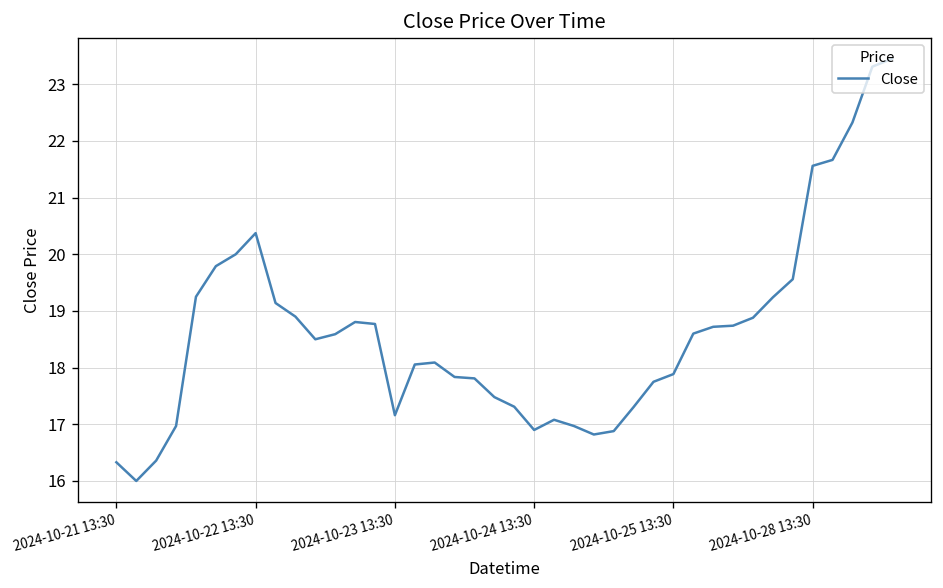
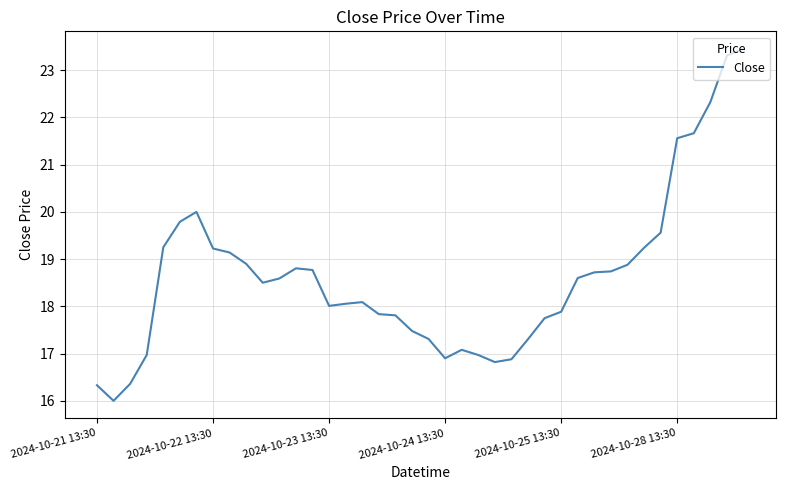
  {
    "2024-10-21 13:30": 16.3,
-   "2024-10-22 13:30": 20.4,
-   "2024-10-23 13:30": 17.2,
+   "2024-10-22 13:30": 19.2,
+   "2024-10-23 13:30": 18.0,
    "2024-10-24 13:30": 16.9,
    "2024-10-25 13:30": 17.9,
    "2024-10-28 13:30": 21.6
  }
